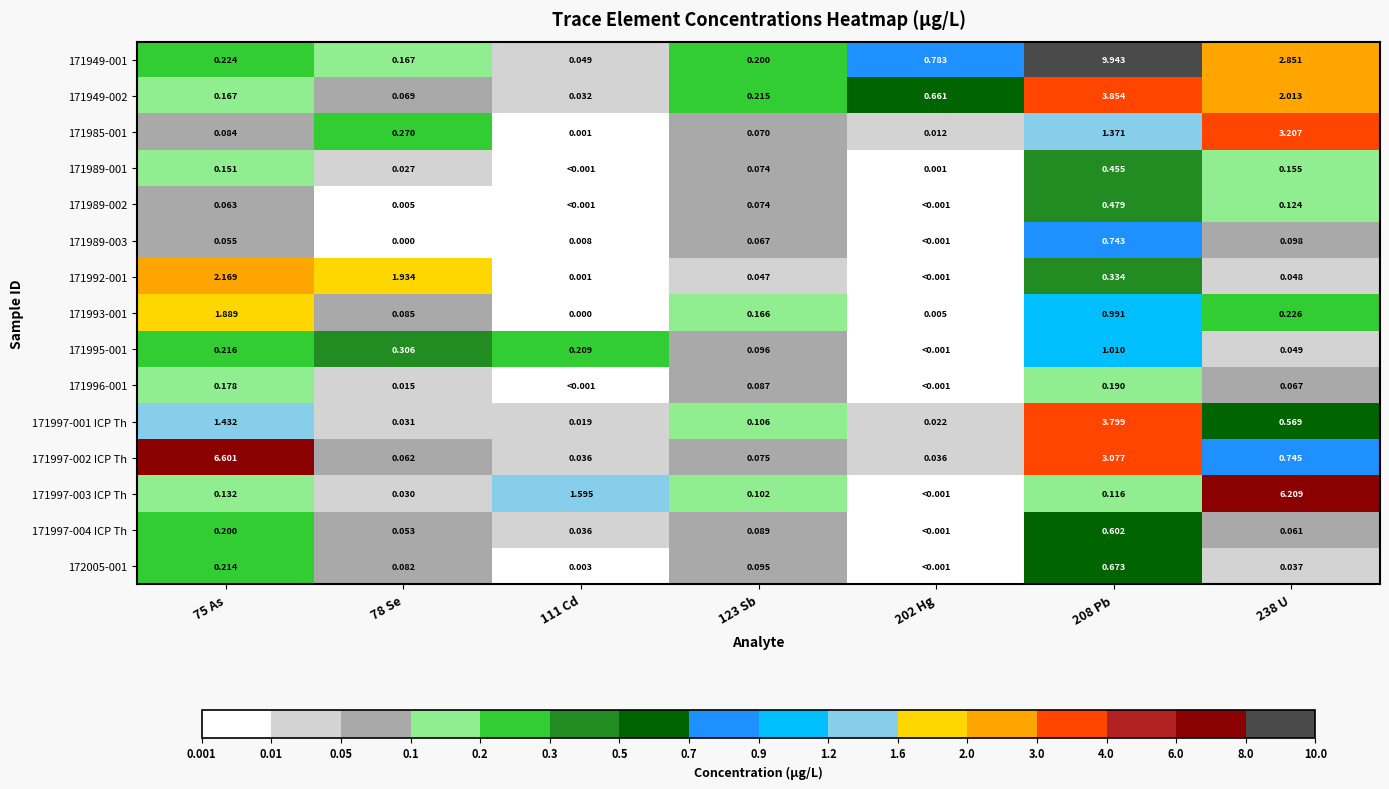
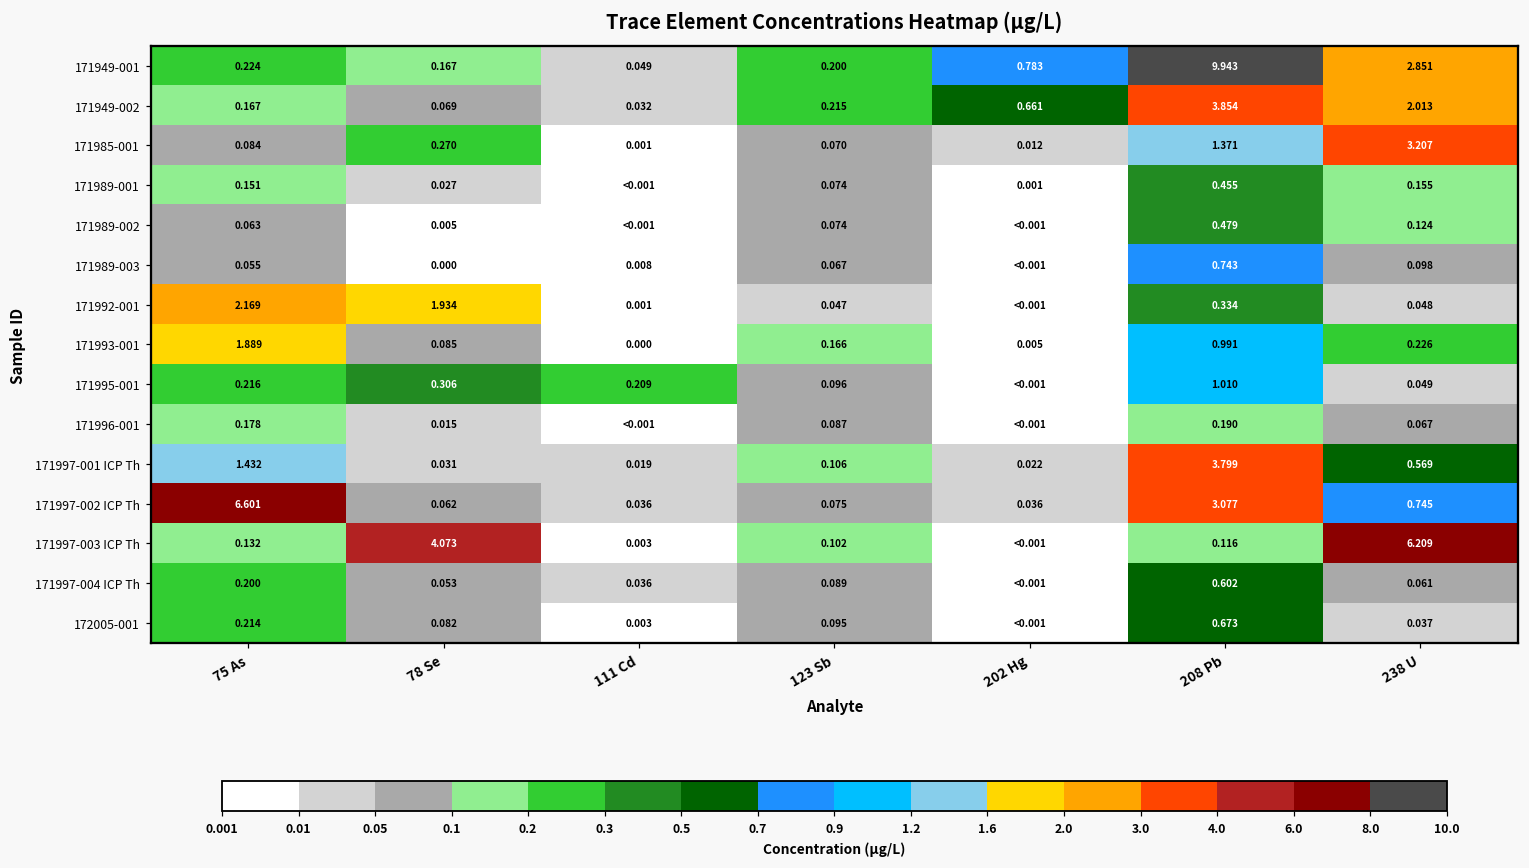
  {
    "171949-001": {
      "75 As": 0.224,
      "78 Se": 0.167,
      "111 Cd": 0.049,
      "123 Sb": 0.200,
      "202 Hg": 0.783,
      "208 Pb": 9.943,
      "238 U": 2.851
    },
    "171949-002": {
      "75 As": 0.167,
      "78 Se": 0.069,
      "111 Cd": 0.032,
      "123 Sb": 0.215,
      "202 Hg": 0.661,
      "208 Pb": 3.854,
      "238 U": 2.013
    },
    "171985-001": {
      "75 As": 0.084,
      "78 Se": 0.270,
      "111 Cd": 0.001,
      "123 Sb": 0.070,
      "202 Hg": 0.012,
      "208 Pb": 1.371,
      "238 U": 3.207
    },
    "171989-001": {
      "75 As": 0.151,
      "78 Se": 0.027,
      "111 Cd": 0.001,
      "123 Sb": 0.074,
      "202 Hg": 0.001,
      "208 Pb": 0.455,
      "238 U": 0.155
    },
    "171989-002": {
      "75 As": 0.063,
      "78 Se": 0.005,
      "111 Cd": 0.001,
      "123 Sb": 0.074,
      "202 Hg": 0.001,
      "208 Pb": 0.479,
      "238 U": 0.124
    },
    "171989-003": {
      "75 As": 0.055,
      "78 Se": 0.000,
      "111 Cd": 0.008,
      "123 Sb": 0.067,
      "202 Hg": 0.001,
      "208 Pb": 0.743,
      "238 U": 0.098
    },
    "171992-001": {
      "75 As": 2.169,
      "78 Se": 1.934,
      "111 Cd": 0.001,
      "123 Sb": 0.047,
      "202 Hg": 0.001,
      "208 Pb": 0.334,
      "238 U": 0.048
    },
    "171993-001": {
      "75 As": 1.889,
      "78 Se": 0.085,
      "111 Cd": 0.000,
      "123 Sb": 0.166,
      "202 Hg": 0.005,
      "208 Pb": 0.991,
      "238 U": 0.226
    },
    "171995-001": {
      "75 As": 0.216,
      "78 Se": 0.306,
      "111 Cd": 0.209,
      "123 Sb": 0.096,
      "202 Hg": 0.001,
      "208 Pb": 1.010,
      "238 U": 0.049
    },
    "171996-001": {
      "75 As": 0.178,
      "78 Se": 0.015,
      "111 Cd": 0.001,
      "123 Sb": 0.087,
      "202 Hg": 0.001,
      "208 Pb": 0.190,
      "238 U": 0.067
    },
    "171997-001 ICP Th": {
      "75 As": 1.432,
      "78 Se": 0.031,
      "111 Cd": 0.019,
      "123 Sb": 0.106,
      "202 Hg": 0.022,
      "208 Pb": 3.799,
      "238 U": 0.569
    },
    "171997-002 ICP Th": {
      "75 As": 6.601,
      "78 Se": 0.062,
      "111 Cd": 0.036,
      "123 Sb": 0.075,
      "202 Hg": 0.036,
      "208 Pb": 3.077,
      "238 U": 0.745
    },
    "171997-003 ICP Th": {
      "75 As": 0.132,
-     "78 Se": 0.030,
-     "111 Cd": 1.595,
+     "78 Se": 4.073,
+     "111 Cd": 0.003,
      "123 Sb": 0.102,
      "202 Hg": 0.001,
      "208 Pb": 0.116,
      "238 U": 6.209
    },
    "171997-004 ICP Th": {
      "75 As": 0.200,
      "78 Se": 0.053,
      "111 Cd": 0.036,
      "123 Sb": 0.089,
      "202 Hg": 0.001,
      "208 Pb": 0.602,
      "238 U": 0.061
    },
    "172005-001": {
      "75 As": 0.214,
      "78 Se": 0.082,
      "111 Cd": 0.003,
      "123 Sb": 0.095,
      "202 Hg": 0.001,
      "208 Pb": 0.673,
      "238 U": 0.037
    }
  }
